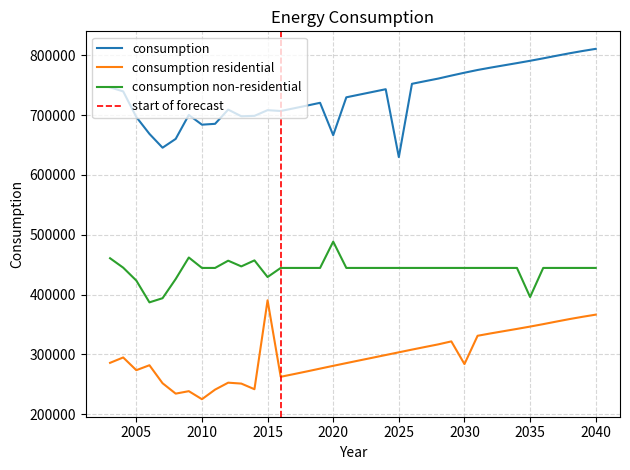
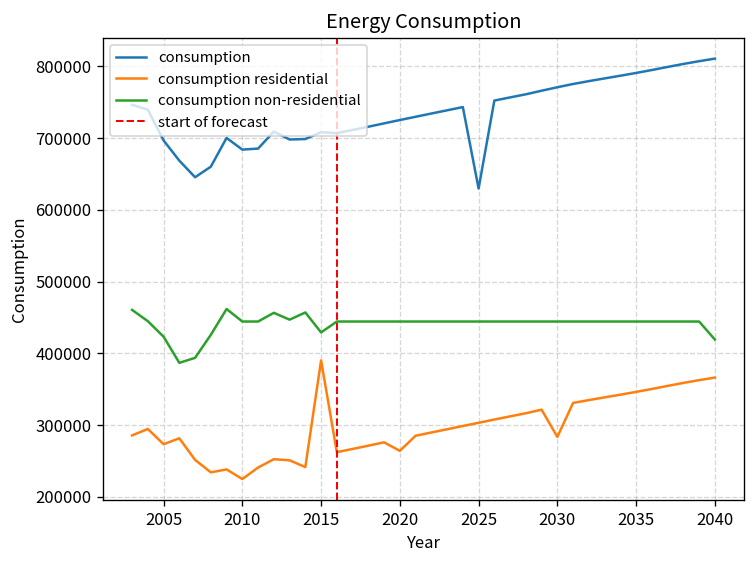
  {
    "consumption": {
      "2010": 680000,
-     "2020": 670000,
+     "2020": 730000,
      "2025": 630000,
      "2030": 770000,
      "2035": 790000,
      "2040": 810000
    },
    "consumption residential": {
      "2005": 270000,
      "2010": 220000,
      "2015": 390000,
-     "2020": 280000,
+     "2020": 260000,
      "2025": 300000,
      "2030": 280000,
      "2035": 350000,
      "2040": 370000
    },
    "consumption non-residential": {
      "2005": 420000,
      "2010": 440000,
      "2015": 430000,
-     "2020": 490000,
+     "2020": 440000,
      "2025": 440000,
      "2030": 440000,
-     "2035": 400000,
-     "2040": 440000
+     "2035": 440000,
+     "2040": 420000
    }
  }
